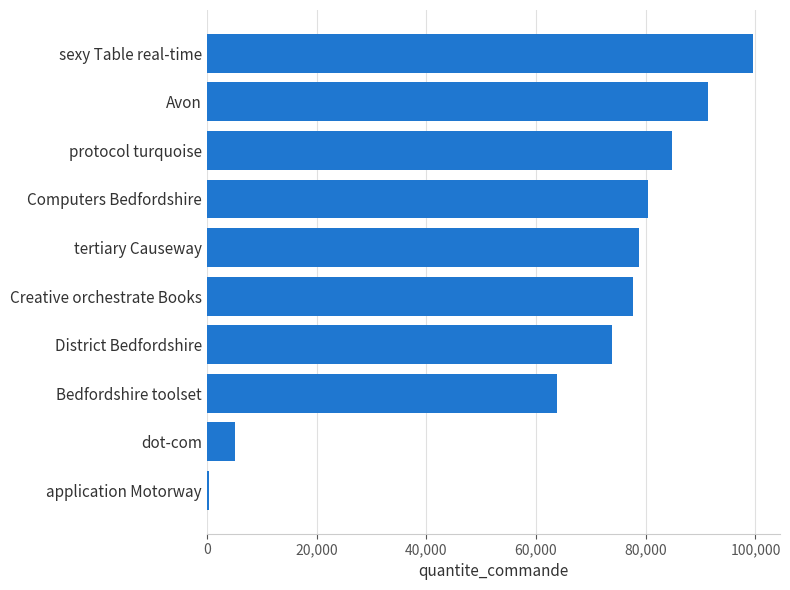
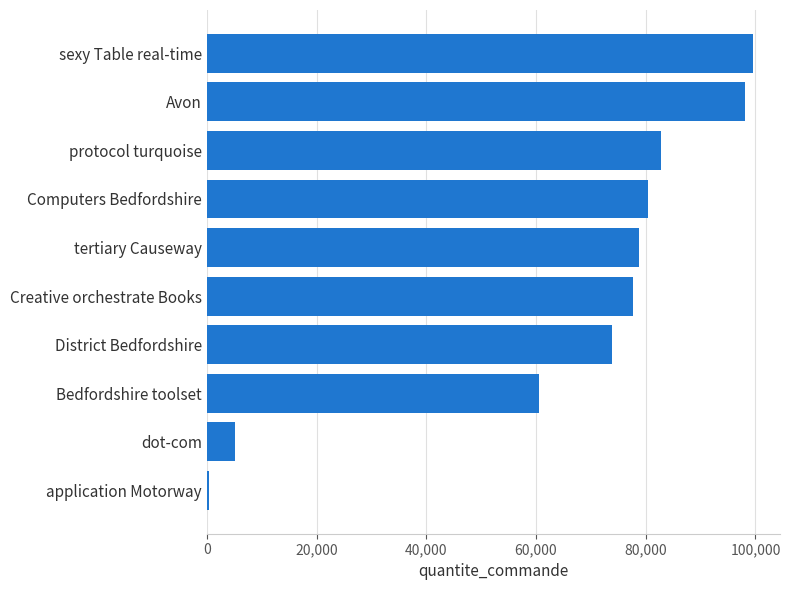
  {
    "sexy Table real-time": "99,000",
-   "Avon": "91,000",
-   "protocol turquoise": "85,000",
+   "Avon": "98,000",
+   "protocol turquoise": "83,000",
    "Computers Bedfordshire": "80,000",
    "tertiary Causeway": "79,000",
    "Creative orchestrate Books": "78,000",
    "District Bedfordshire": "74,000",
-   "Bedfordshire toolset": "64,000",
+   "Bedfordshire toolset": "61,000",
    "dot-com": "5,000"
  }
